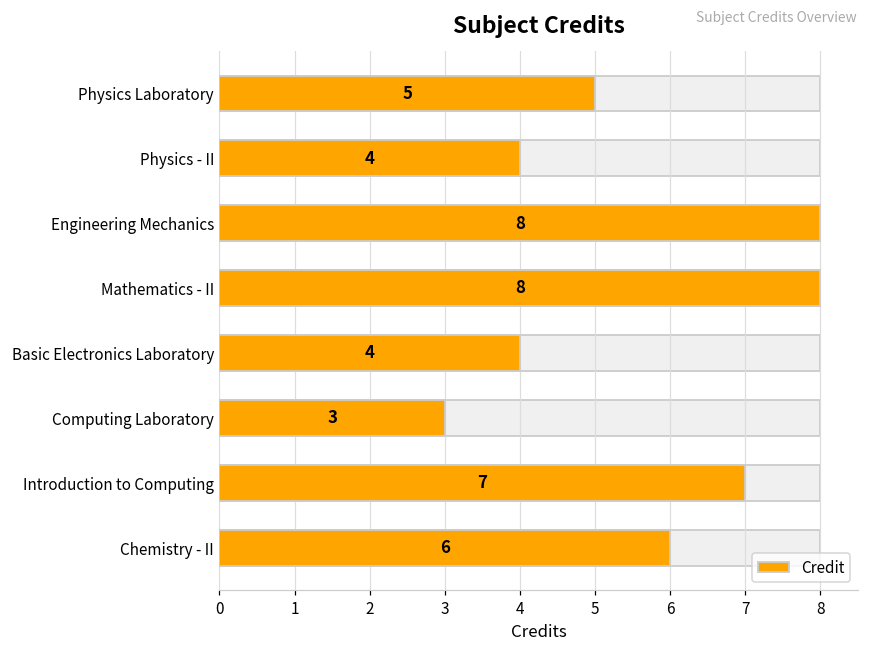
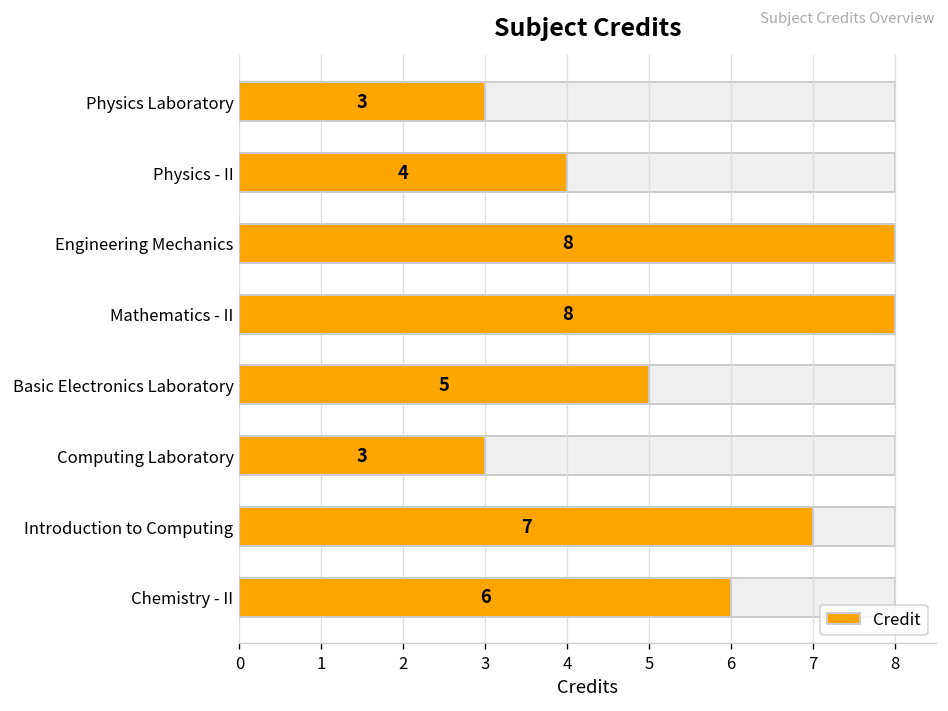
  {
    "Credit": {
-     "Physics Laboratory": 5,
+     "Physics Laboratory": 3,
      "Engineering Mechanics": 8,
      "Mathematics - II": 8,
-     "Basic Electronics Laboratory": 4
+     "Basic Electronics Laboratory": 5
    }
  }
